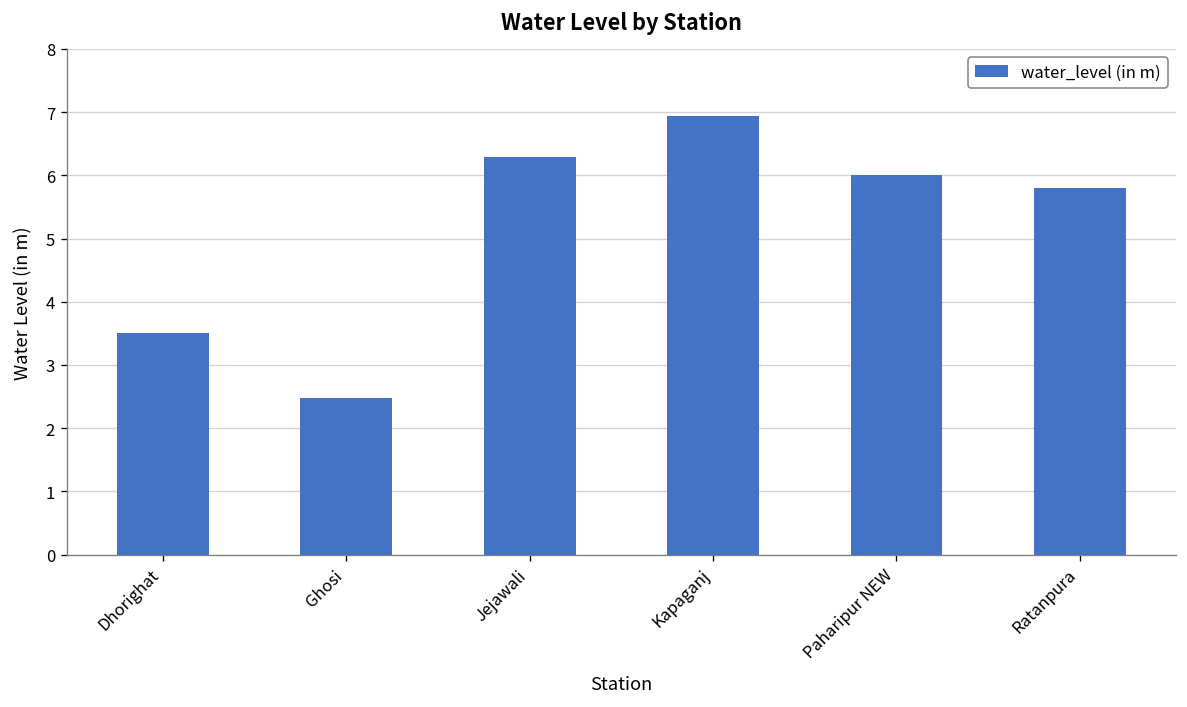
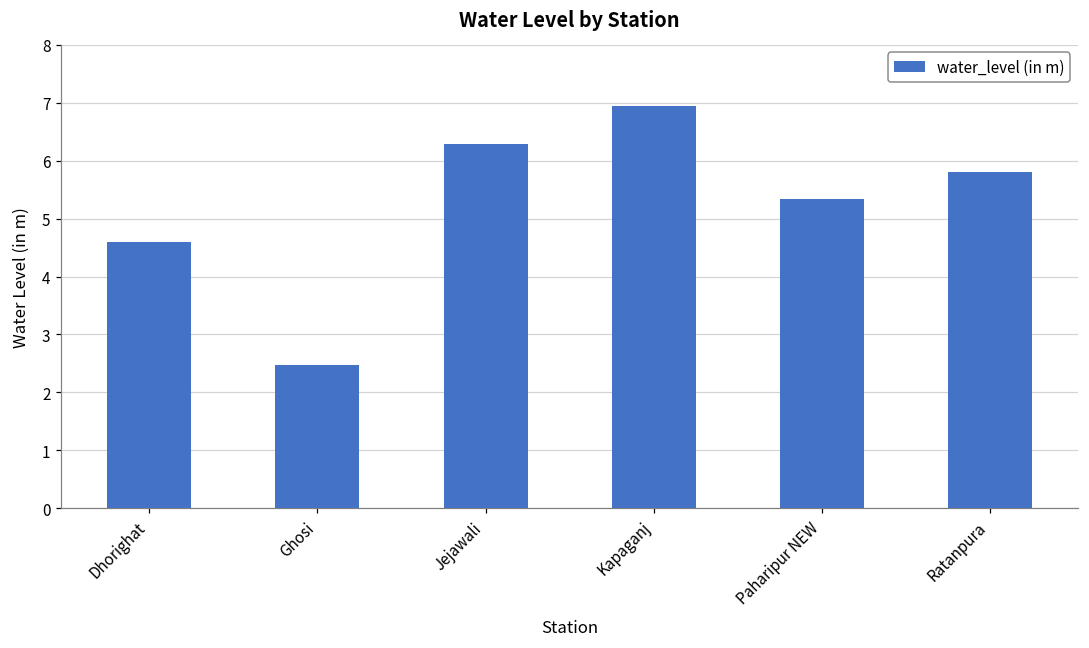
  {
-   "Dhorighat": 3.5,
+   "Dhorighat": 4.6,
    "Ghosi": 2.5,
    "Jejawali": 6.3,
    "Kapaganj": 6.9,
-   "Paharipur NEW": 6.0,
+   "Paharipur NEW": 5.3,
    "Ratanpura": 5.8
  }
